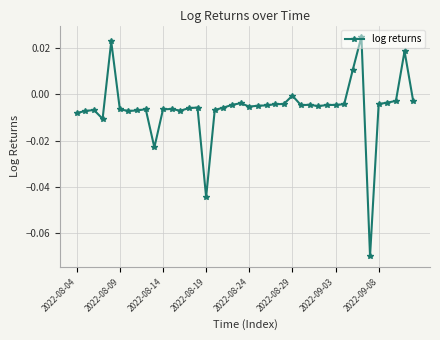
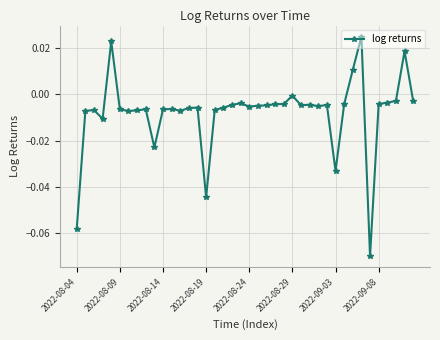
  {
-   "2022-08-04": -0.008,
+   "2022-08-04": -0.058,
    "2022-08-09": -0.006,
    "2022-08-14": -0.006,
    "2022-08-19": -0.044,
    "2022-08-24": -0.005,
    "2022-08-29": -0.001,
-   "2022-09-03": -0.005,
+   "2022-09-03": -0.033,
    "2022-09-08": -0.004
  }
